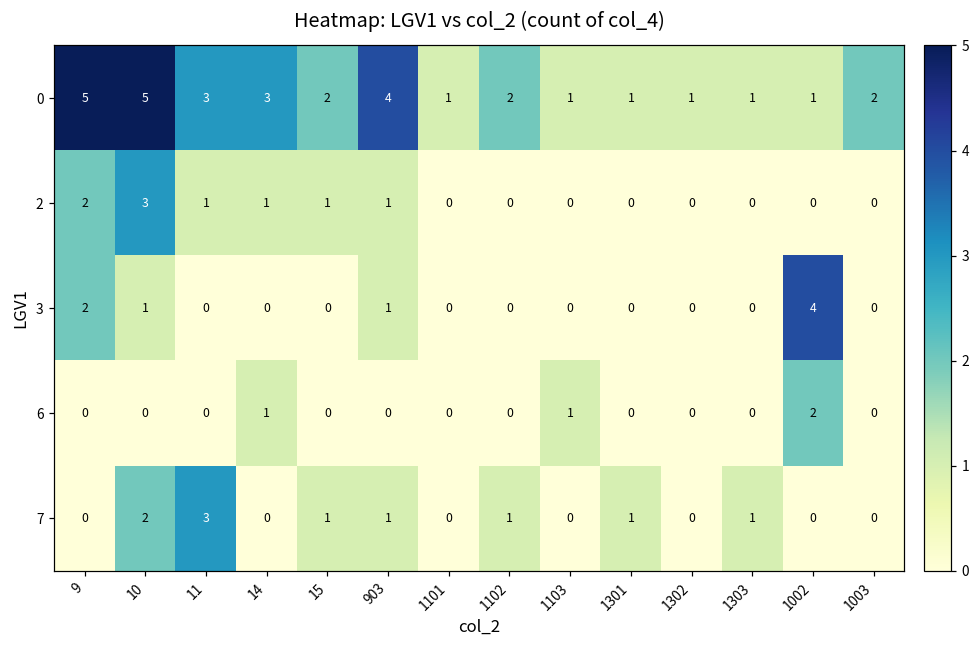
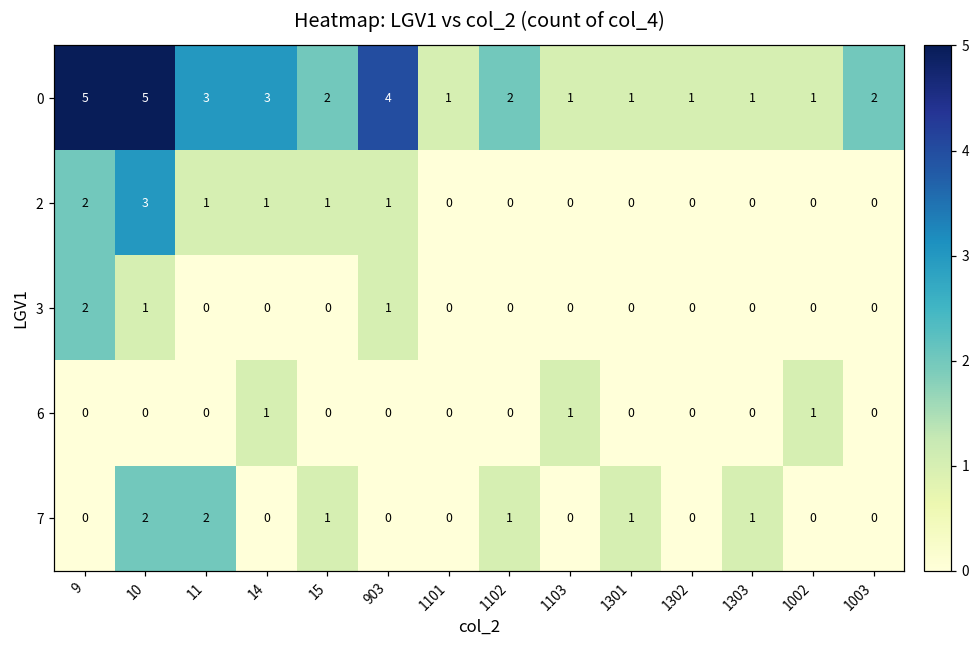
  {
    "0": {
      "9": 5,
      "10": 5,
      "11": 3,
      "14": 3,
      "15": 2,
      "903": 4,
      "1101": 1,
      "1102": 2,
      "1103": 1,
      "1301": 1,
      "1302": 1,
      "1303": 1,
      "1002": 1,
      "1003": 2
    },
    "2": {
      "9": 2,
      "10": 3,
      "11": 1,
      "14": 1,
      "15": 1,
      "903": 1,
      "1101": 0,
      "1102": 0,
      "1103": 0,
      "1301": 0,
      "1302": 0,
      "1303": 0,
      "1002": 0,
      "1003": 0
    },
    "3": {
      "9": 2,
      "10": 1,
      "11": 0,
      "14": 0,
      "15": 0,
      "903": 1,
      "1101": 0,
      "1102": 0,
      "1103": 0,
      "1301": 0,
      "1302": 0,
      "1303": 0,
-     "1002": 4,
+     "1002": 0,
      "1003": 0
    },
    "6": {
      "9": 0,
      "10": 0,
      "11": 0,
      "14": 1,
      "15": 0,
      "903": 0,
      "1101": 0,
      "1102": 0,
      "1103": 1,
      "1301": 0,
      "1302": 0,
      "1303": 0,
-     "1002": 2,
+     "1002": 1,
      "1003": 0
    },
    "7": {
      "9": 0,
      "10": 2,
-     "11": 3,
+     "11": 2,
      "14": 0,
      "15": 1,
-     "903": 1,
+     "903": 0,
      "1101": 0,
      "1102": 1,
      "1103": 0,
      "1301": 1,
      "1302": 0,
      "1303": 1,
      "1002": 0,
      "1003": 0
    }
  }
